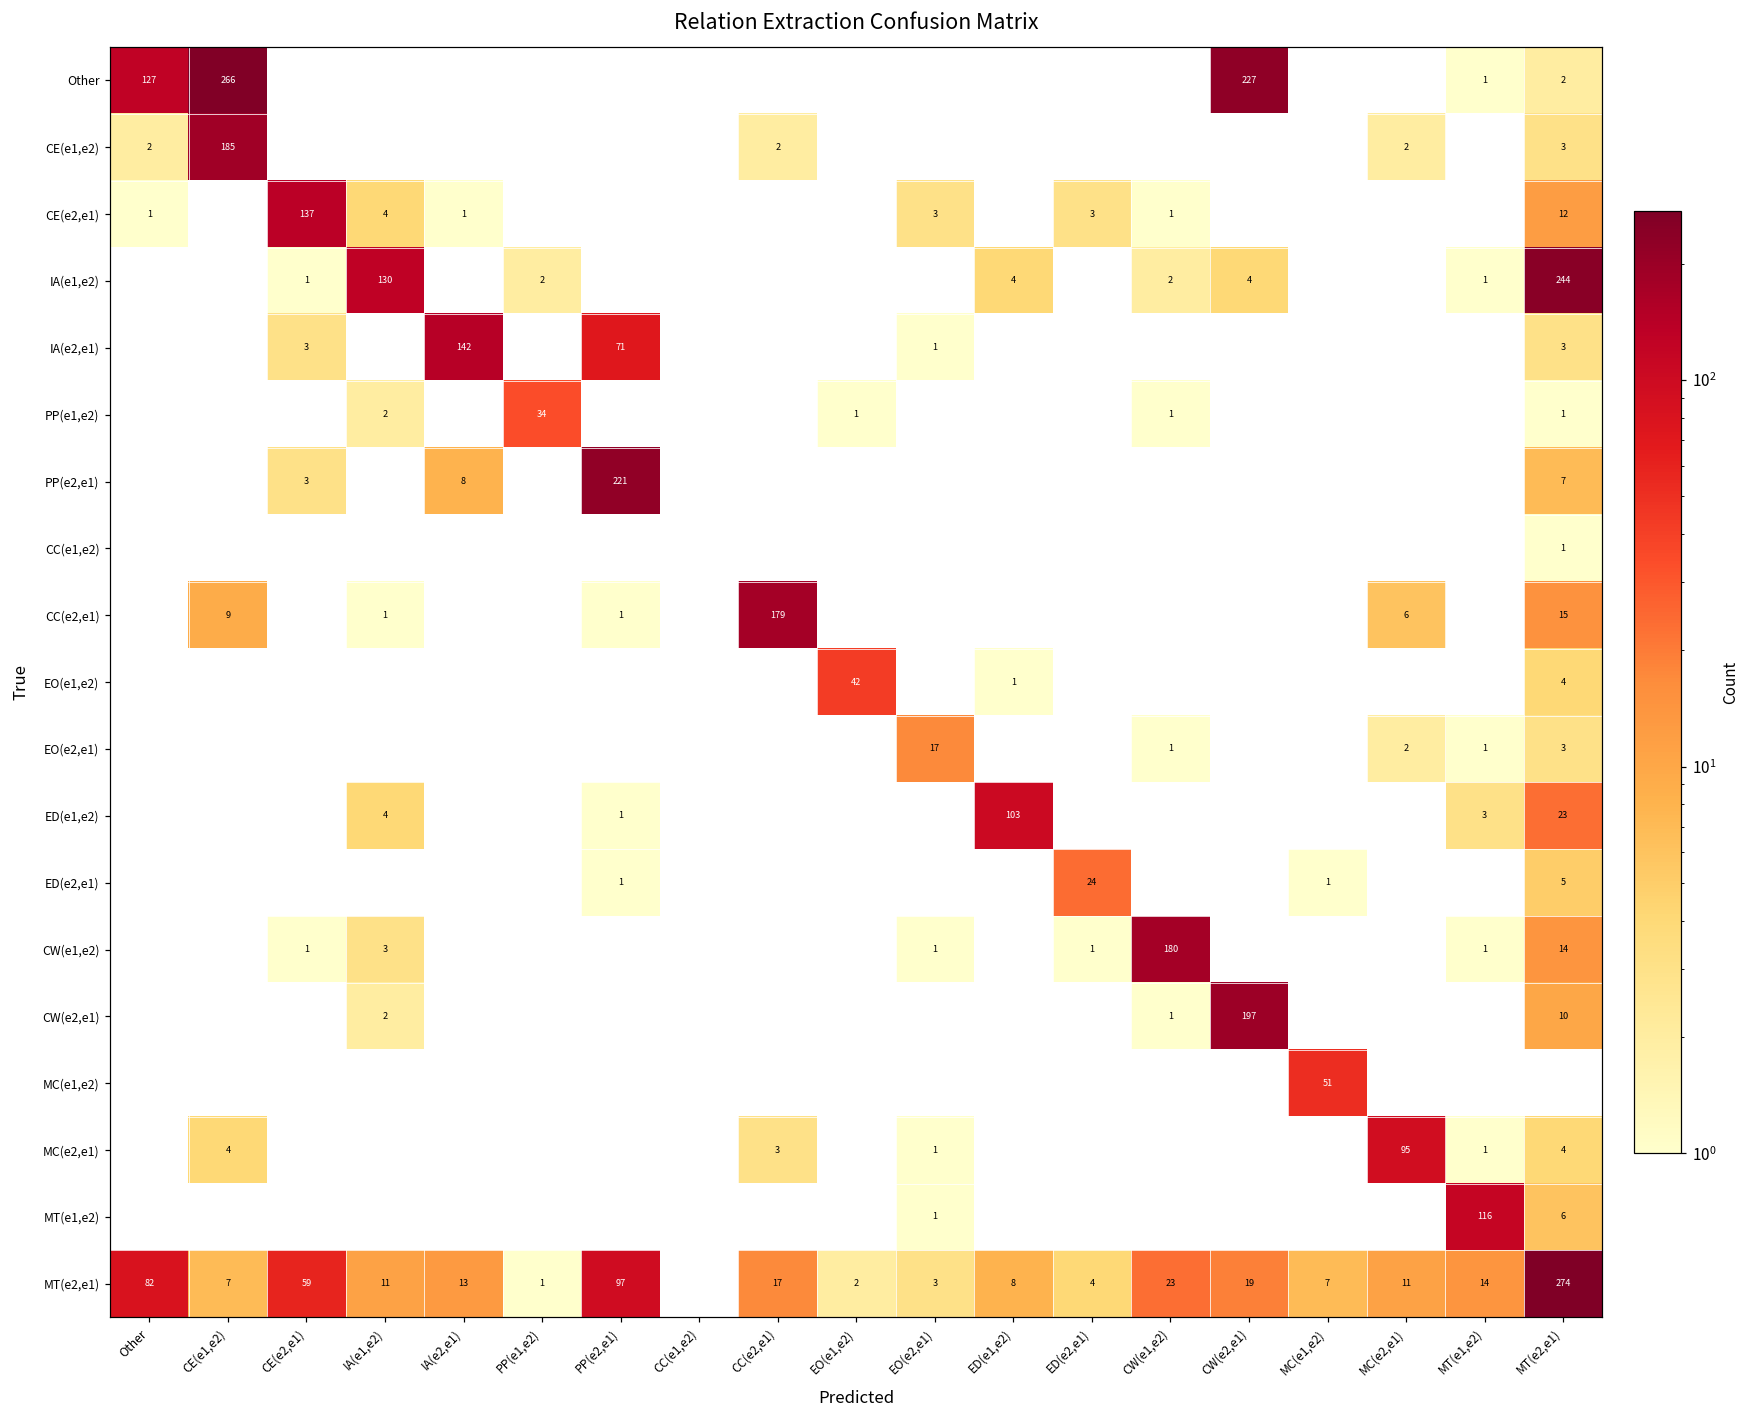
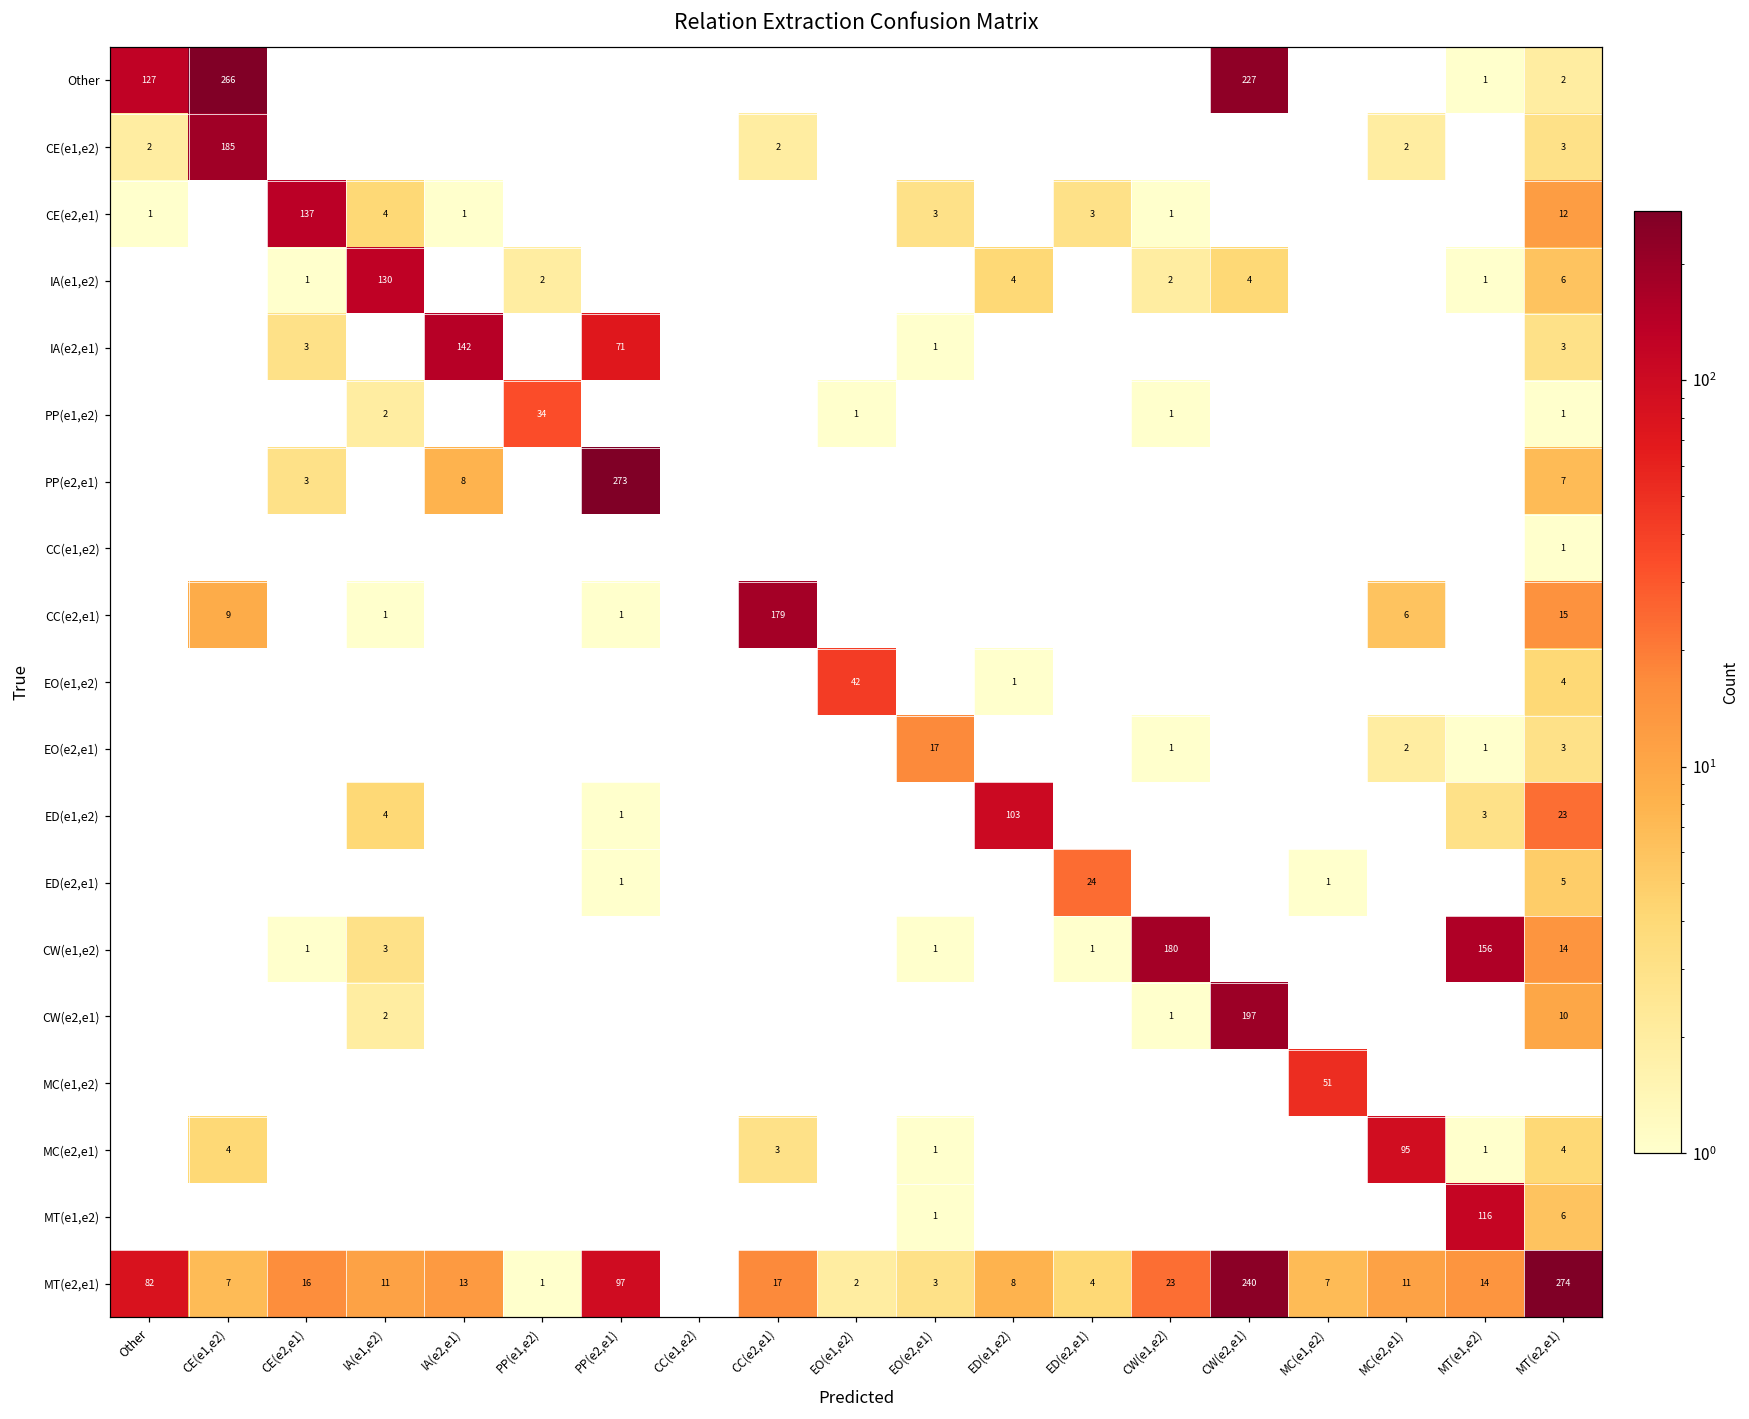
  {
    "Other": {
      "Other": 127,
      "CE(e1,e2)": 266,
      "CW(e2,e1)": 227,
      "MT(e1,e2)": 1,
      "MT(e2,e1)": 2
    },
    "CE(e1,e2)": {
      "Other": 2,
      "CE(e1,e2)": 185,
      "CC(e2,e1)": 2,
      "MC(e2,e1)": 2,
      "MT(e2,e1)": 3
    },
    "CE(e2,e1)": {
      "Other": 1,
      "CE(e2,e1)": 137,
      "IA(e1,e2)": 4,
      "IA(e2,e1)": 1,
      "EO(e2,e1)": 3,
      "ED(e2,e1)": 3,
      "CW(e1,e2)": 1,
      "MT(e2,e1)": 12
    },
    "IA(e1,e2)": {
      "CE(e2,e1)": 1,
      "IA(e1,e2)": 130,
      "PP(e1,e2)": 2,
      "ED(e1,e2)": 4,
      "CW(e1,e2)": 2,
      "CW(e2,e1)": 4,
      "MT(e1,e2)": 1,
-     "MT(e2,e1)": 244
+     "MT(e2,e1)": 6
    },
    "IA(e2,e1)": {
      "CE(e2,e1)": 3,
      "IA(e2,e1)": 142,
      "PP(e2,e1)": 71,
      "EO(e2,e1)": 1,
      "MT(e2,e1)": 3
    },
    "PP(e1,e2)": {
      "IA(e1,e2)": 2,
      "PP(e1,e2)": 34,
      "EO(e1,e2)": 1,
      "CW(e1,e2)": 1,
      "MT(e2,e1)": 1
    },
    "PP(e2,e1)": {
      "CE(e2,e1)": 3,
      "IA(e2,e1)": 8,
-     "PP(e2,e1)": 221,
+     "PP(e2,e1)": 273,
      "MT(e2,e1)": 7
    },
    "CC(e1,e2)": {
      "MT(e2,e1)": 1
    },
    "CC(e2,e1)": {
      "CE(e1,e2)": 9,
      "IA(e1,e2)": 1,
      "PP(e2,e1)": 1,
      "CC(e2,e1)": 179,
      "MC(e2,e1)": 6,
      "MT(e2,e1)": 15
    },
    "EO(e1,e2)": {
      "EO(e1,e2)": 42,
      "ED(e1,e2)": 1,
      "MT(e2,e1)": 4
    },
    "EO(e2,e1)": {
      "EO(e2,e1)": 17,
      "CW(e1,e2)": 1,
      "MC(e2,e1)": 2,
      "MT(e1,e2)": 1,
      "MT(e2,e1)": 3
    },
    "ED(e1,e2)": {
      "IA(e1,e2)": 4,
      "PP(e2,e1)": 1,
      "ED(e1,e2)": 103,
      "MT(e1,e2)": 3,
      "MT(e2,e1)": 23
    },
    "ED(e2,e1)": {
      "PP(e2,e1)": 1,
      "ED(e2,e1)": 24,
      "MC(e1,e2)": 1,
      "MT(e2,e1)": 5
    },
    "CW(e1,e2)": {
      "CE(e2,e1)": 1,
      "IA(e1,e2)": 3,
      "EO(e2,e1)": 1,
      "ED(e2,e1)": 1,
      "CW(e1,e2)": 180,
-     "MT(e1,e2)": 1,
+     "MT(e1,e2)": 156,
      "MT(e2,e1)": 14
    },
    "CW(e2,e1)": {
      "IA(e1,e2)": 2,
      "CW(e1,e2)": 1,
      "CW(e2,e1)": 197,
      "MT(e2,e1)": 10
    },
    "MC(e1,e2)": {
      "MC(e1,e2)": 51
    },
    "MC(e2,e1)": {
      "CE(e1,e2)": 4,
      "CC(e2,e1)": 3,
      "EO(e2,e1)": 1,
      "MC(e2,e1)": 95,
      "MT(e1,e2)": 1,
      "MT(e2,e1)": 4
    },
    "MT(e1,e2)": {
      "EO(e2,e1)": 1,
      "MT(e1,e2)": 116,
      "MT(e2,e1)": 6
    },
    "MT(e2,e1)": {
      "Other": 82,
      "CE(e1,e2)": 7,
-     "CE(e2,e1)": 59,
+     "CE(e2,e1)": 16,
      "IA(e1,e2)": 11,
      "IA(e2,e1)": 13,
      "PP(e1,e2)": 1,
      "PP(e2,e1)": 97,
      "CC(e2,e1)": 17,
      "EO(e1,e2)": 2,
      "EO(e2,e1)": 3,
      "ED(e1,e2)": 8,
      "ED(e2,e1)": 4,
      "CW(e1,e2)": 23,
-     "CW(e2,e1)": 19,
+     "CW(e2,e1)": 240,
      "MC(e1,e2)": 7,
      "MC(e2,e1)": 11,
      "MT(e1,e2)": 14,
      "MT(e2,e1)": 274
    }
  }
